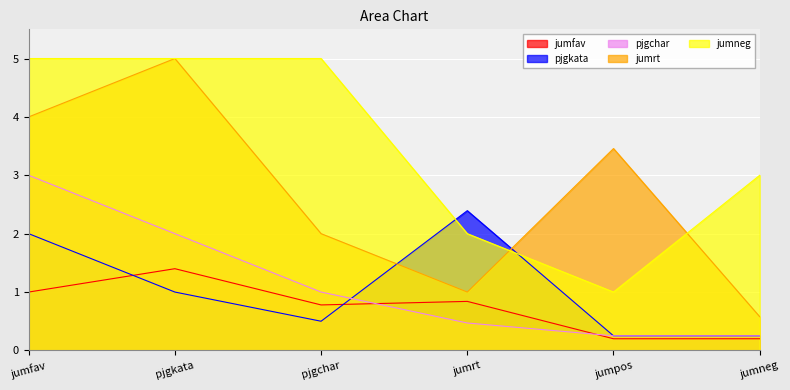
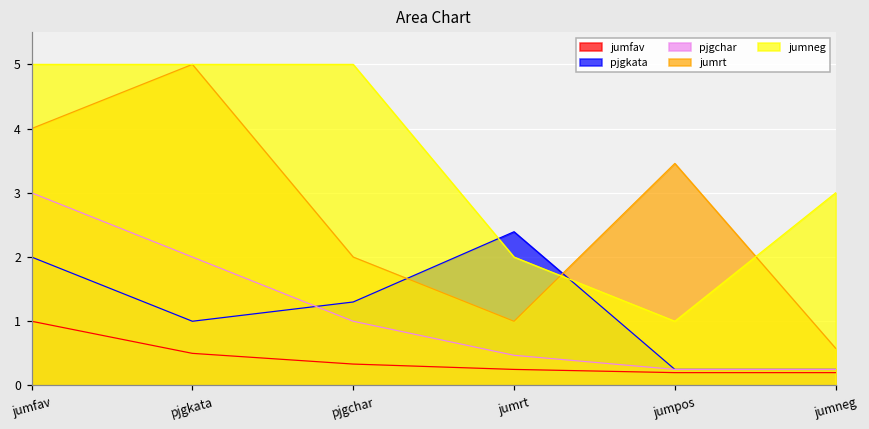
  {
    "jumfav": {
      "jumfav": 1.0,
-     "pjgkata": 1.4,
-     "pjgchar": 0.8,
-     "jumrt": 0.8,
+     "pjgkata": 0.5,
+     "pjgchar": 0.3,
+     "jumrt": 0.3,
      "jumpos": 0.2,
      "jumneg": 0.2
    },
    "pjgkata": {
      "jumfav": 2.0,
      "pjgkata": 1.0,
-     "pjgchar": 0.5,
+     "pjgchar": 1.3,
      "jumrt": 2.4
    },
    "pjgchar": {
      "jumfav": 3.0,
      "pjgkata": 2.0,
      "pjgchar": 1.0,
      "jumrt": 0.5
    },
    "jumrt": {
      "jumfav": 4.0,
      "pjgchar": 2.0,
      "jumrt": 1.0,
      "jumpos": 3.5,
      "jumneg": 0.6
    },
    "jumneg": {
      "jumfav": 5.0,
      "pjgchar": 5.0,
      "jumrt": 2.0,
      "jumpos": 1.0,
      "jumneg": 3.0
    }
  }
